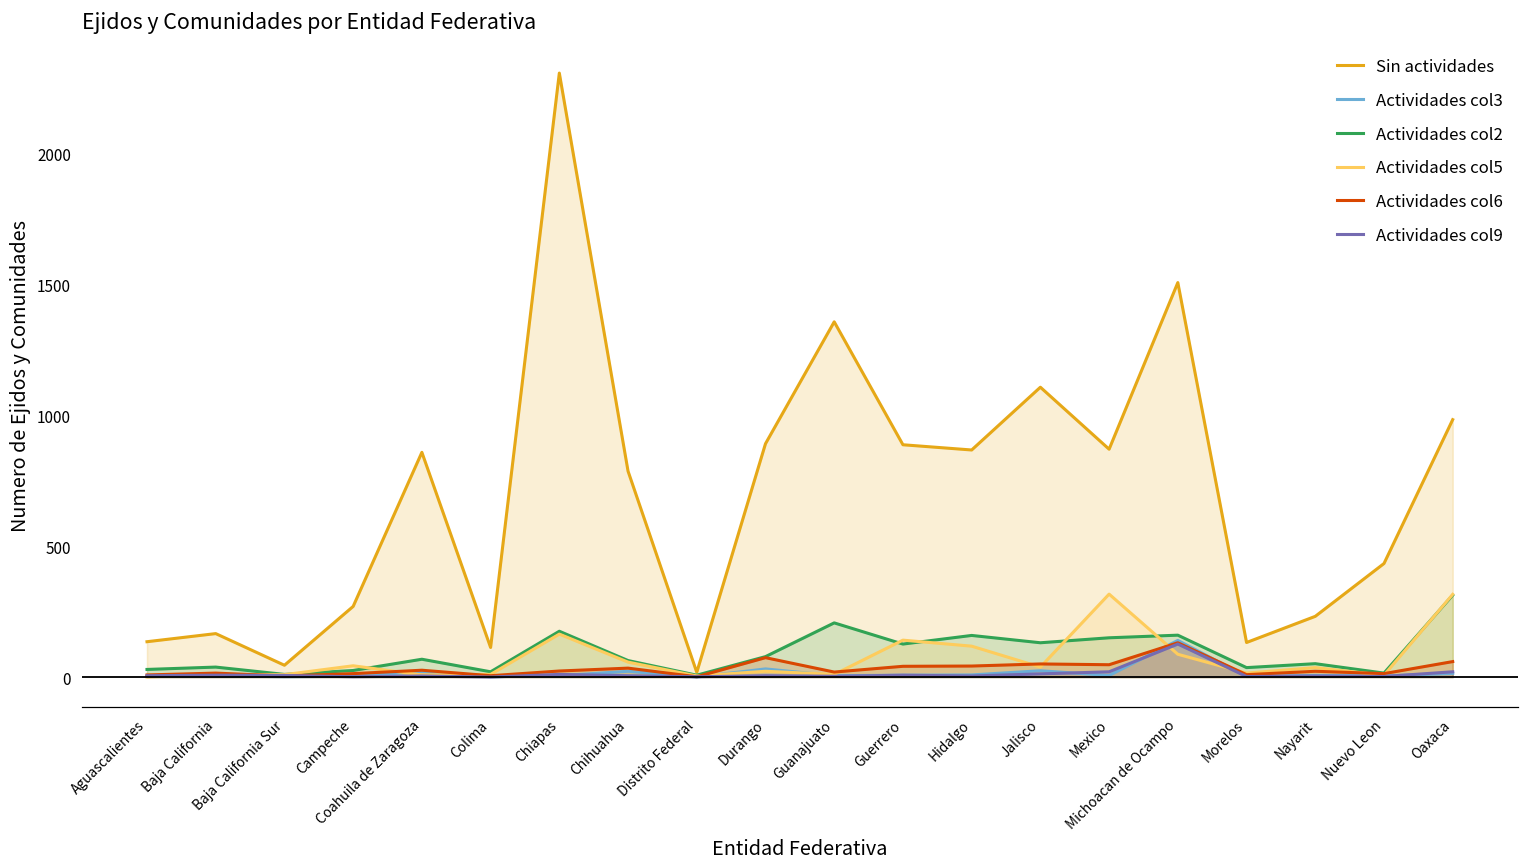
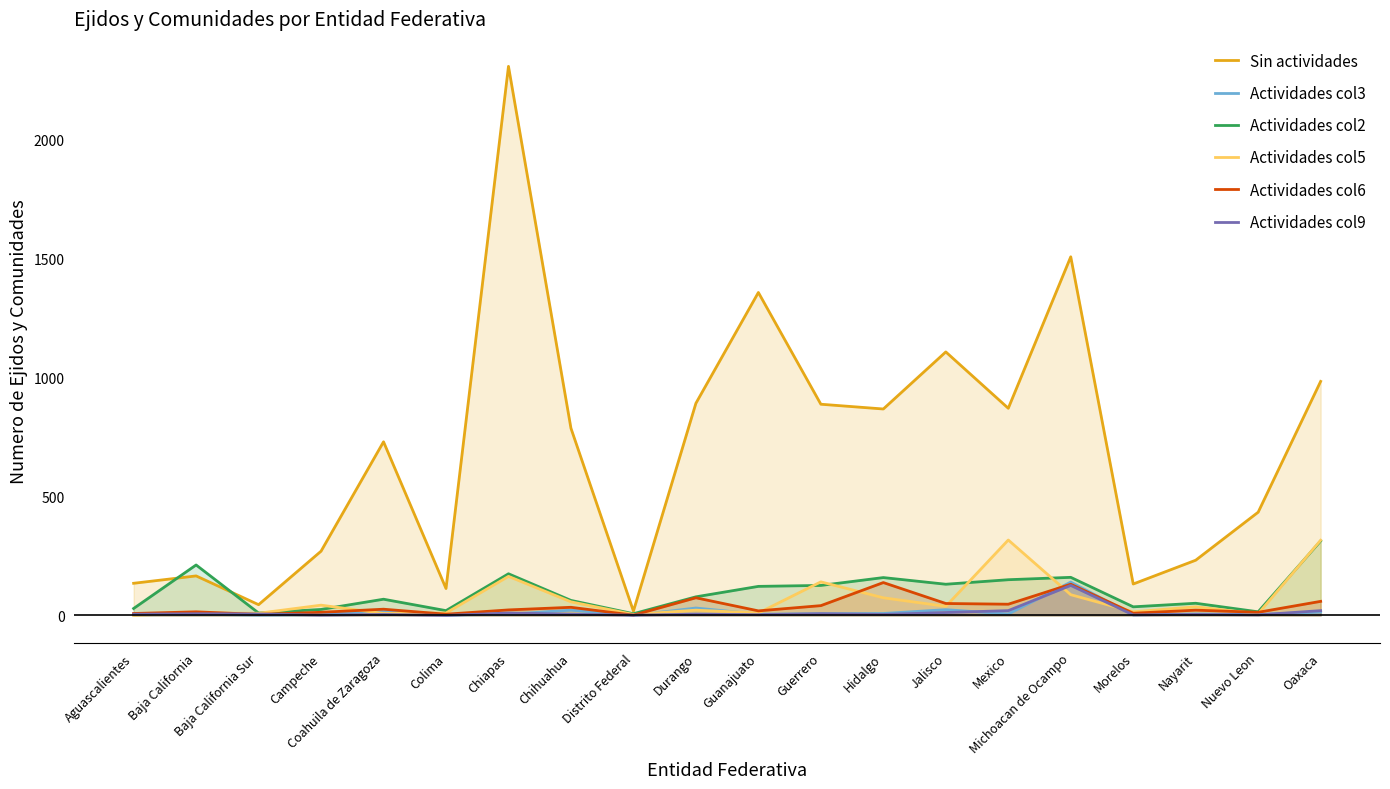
  {
    "Sin actividades": {
      "Aguascalientes": 140,
      "Baja California": 170,
      "Baja California Sur": 50,
      "Campeche": 270,
-     "Coahuila de Zaragoza": 860,
+     "Coahuila de Zaragoza": 730,
      "Colima": 110,
      "Chiapas": 2310,
      "Chihuahua": 790,
      "Distrito Federal": 20,
      "Durango": 890,
      "Guanajuato": 1360,
      "Guerrero": 890,
      "Hidalgo": 870,
      "Jalisco": 1110,
      "Mexico": 870,
      "Michoacan de Ocampo": 1510,
      "Morelos": 130,
      "Nayarit": 230,
      "Nuevo Leon": 430,
      "Oaxaca": 980
    },
    "Actividades col3": {
      "Chihuahua": 20,
      "Jalisco": 20,
      "Mexico": 10
    },
    "Actividades col2": {
      "Aguascalientes": 30,
-     "Baja California": 40,
+     "Baja California": 210,
      "Campeche": 30,
      "Coahuila de Zaragoza": 70,
      "Chiapas": 180,
-     "Guanajuato": 210,
+     "Guanajuato": 120,
      "Guerrero": 130,
      "Hidalgo": 160,
      "Jalisco": 130,
      "Mexico": 150,
      "Michoacan de Ocampo": 160,
      "Morelos": 40,
      "Nayarit": 50
    },
    "Actividades col5": {
      "Campeche": 40,
      "Chiapas": 160,
      "Guerrero": 140,
-     "Hidalgo": 120,
+     "Hidalgo": 70,
      "Jalisco": 40,
      "Mexico": 320,
      "Michoacan de Ocampo": 90,
      "Nayarit": 40
    },
    "Actividades col6": {
      "Chiapas": 20,
      "Chihuahua": 30,
      "Guerrero": 40,
-     "Hidalgo": 40,
+     "Hidalgo": 140,
      "Jalisco": 50,
      "Mexico": 50,
      "Nayarit": 20,
      "Oaxaca": 60
    },
    "Actividades col9": {
      "Chihuahua": 10,
      "Durango": 10,
      "Jalisco": 10,
      "Mexico": 20
    }
  }
